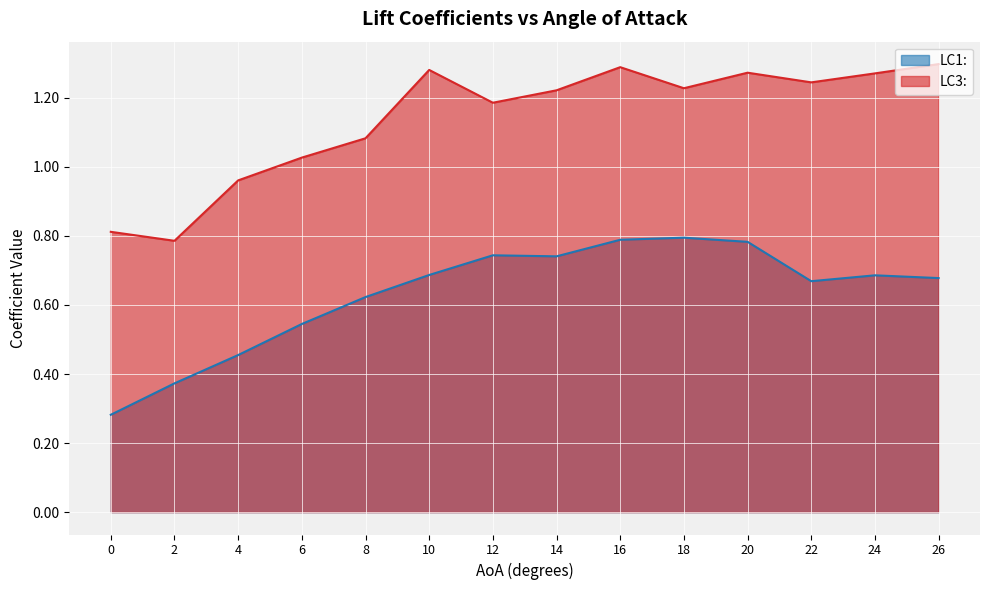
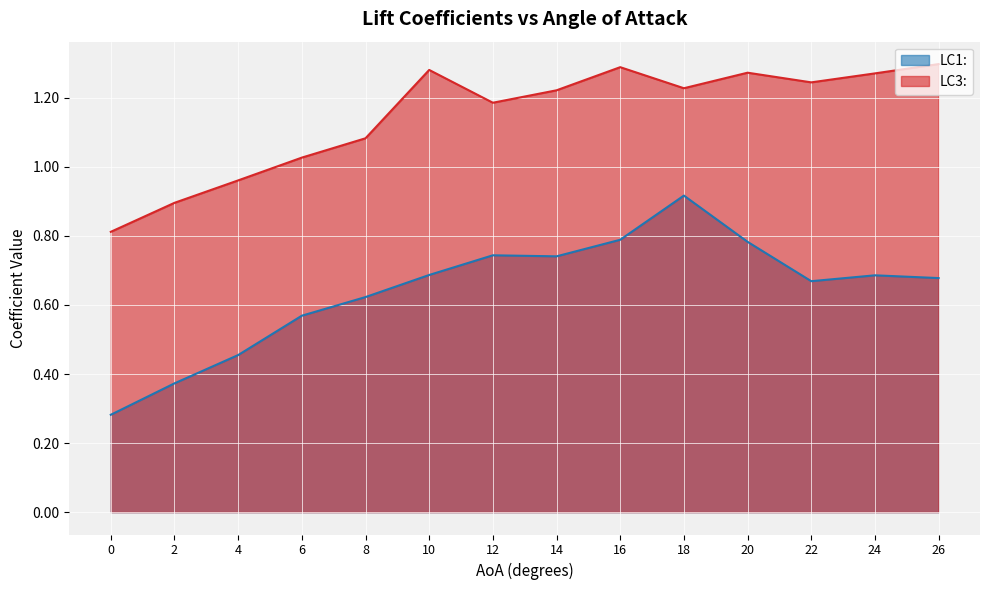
  {
    "LC1:": {
      "0": 0.28,
      "2": 0.37,
      "4": 0.46,
-     "6": 0.55,
+     "6": 0.57,
      "8": 0.62,
      "10": 0.69,
      "12": 0.74,
      "14": 0.74,
      "16": 0.79,
-     "18": 0.80,
+     "18": 0.92,
      "20": 0.78,
      "22": 0.67,
      "24": 0.69,
      "26": 0.68
    },
    "LC3:": {
      "0": 0.81,
-     "2": 0.79,
+     "2": 0.90,
      "4": 0.96,
      "6": 1.03,
      "8": 1.08,
      "10": 1.28,
      "12": 1.19,
      "14": 1.22,
      "16": 1.29,
      "18": 1.23,
      "20": 1.27,
      "22": 1.25,
      "24": 1.27
    }
  }
